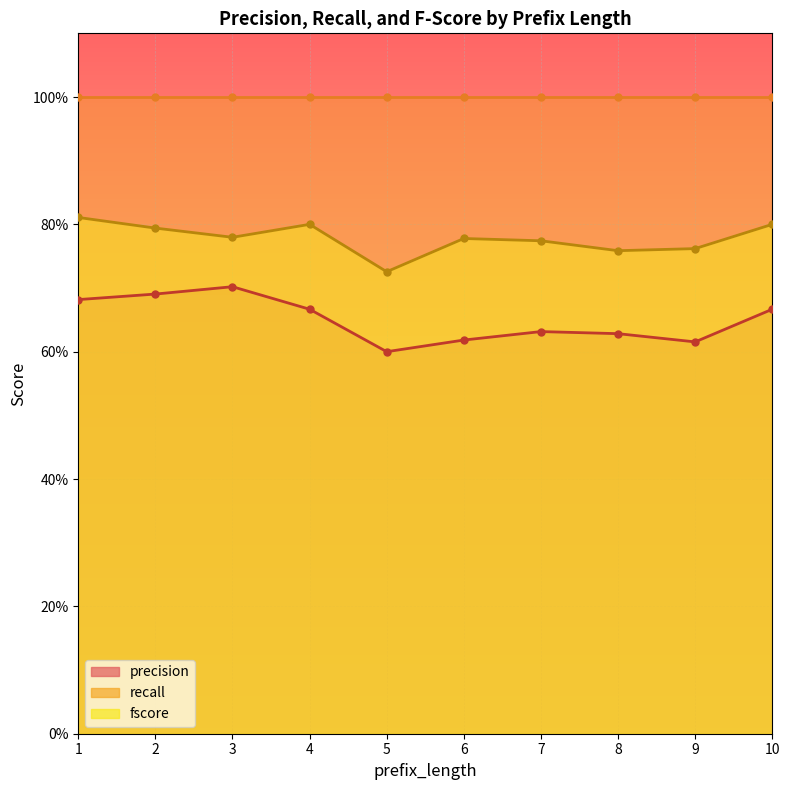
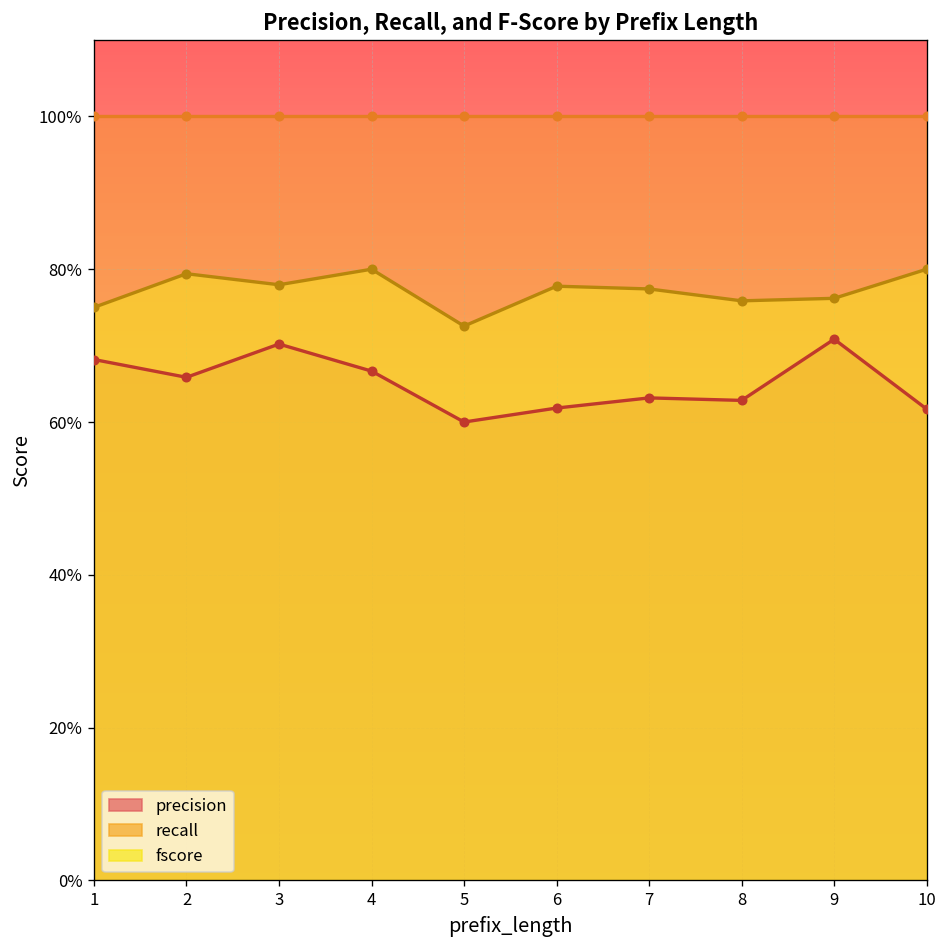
  {
    "precision": {
      "1": "68%",
-     "2": "69%",
+     "2": "66%",
      "3": "70%",
      "4": "67%",
      "5": "60%",
      "6": "62%",
      "7": "63%",
      "8": "63%",
-     "9": "62%",
-     "10": "67%"
+     "9": "71%",
+     "10": "62%"
    },
    "recall": {
      "1": "100%",
      "2": "100%",
      "3": "100%",
      "4": "100%",
      "5": "100%",
      "6": "100%",
      "7": "100%",
      "8": "100%",
      "9": "100%",
      "10": "100%"
    },
    "fscore": {
-     "1": "81%",
+     "1": "75%",
      "2": "79%",
      "3": "78%",
      "4": "80%",
      "5": "73%",
      "6": "78%",
      "7": "77%",
      "8": "76%",
      "9": "76%",
      "10": "80%"
    }
  }
